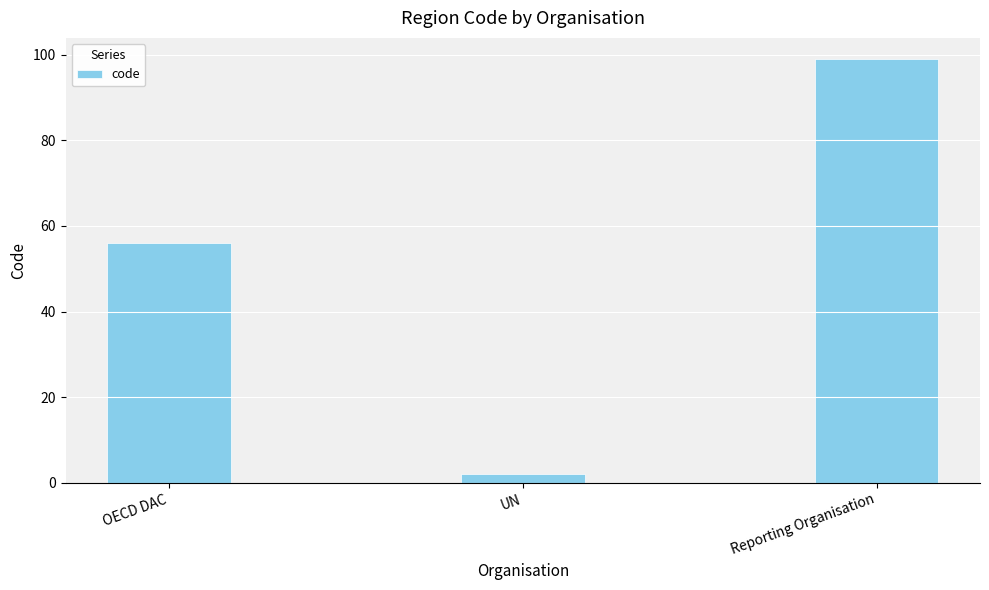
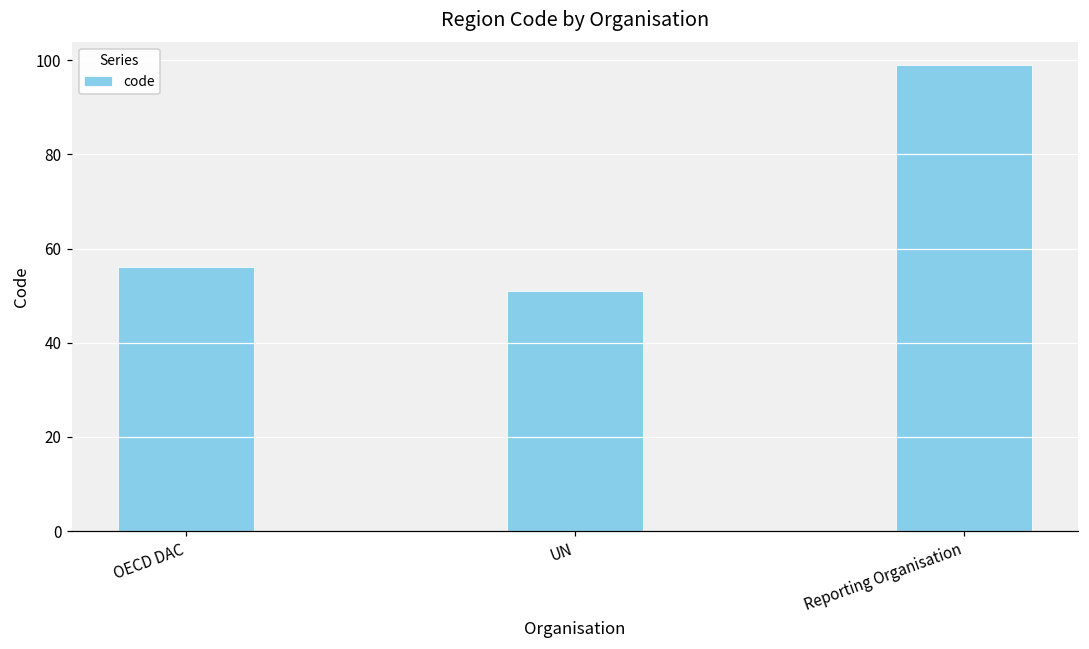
  {
    "OECD DAC": 56,
-   "UN": 2,
+   "UN": 51,
    "Reporting Organisation": 99
  }
